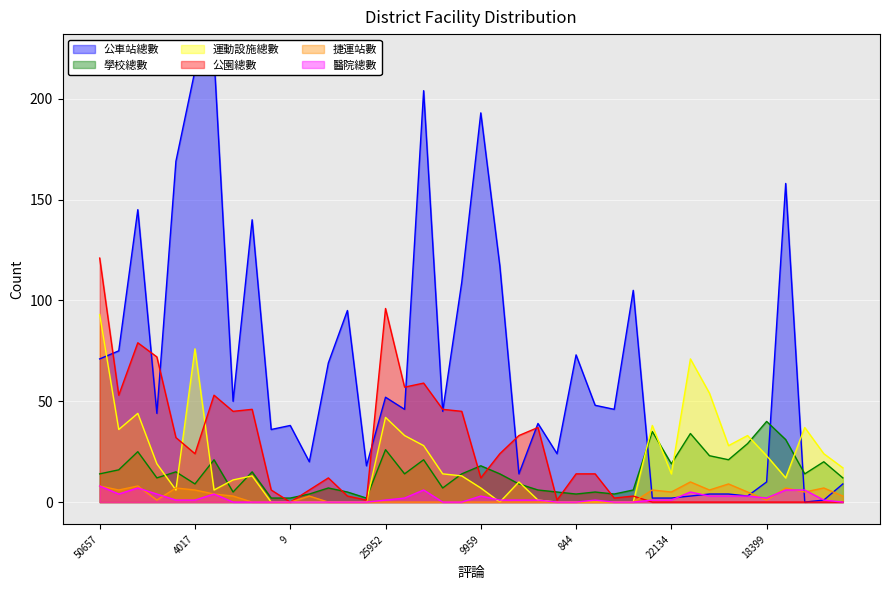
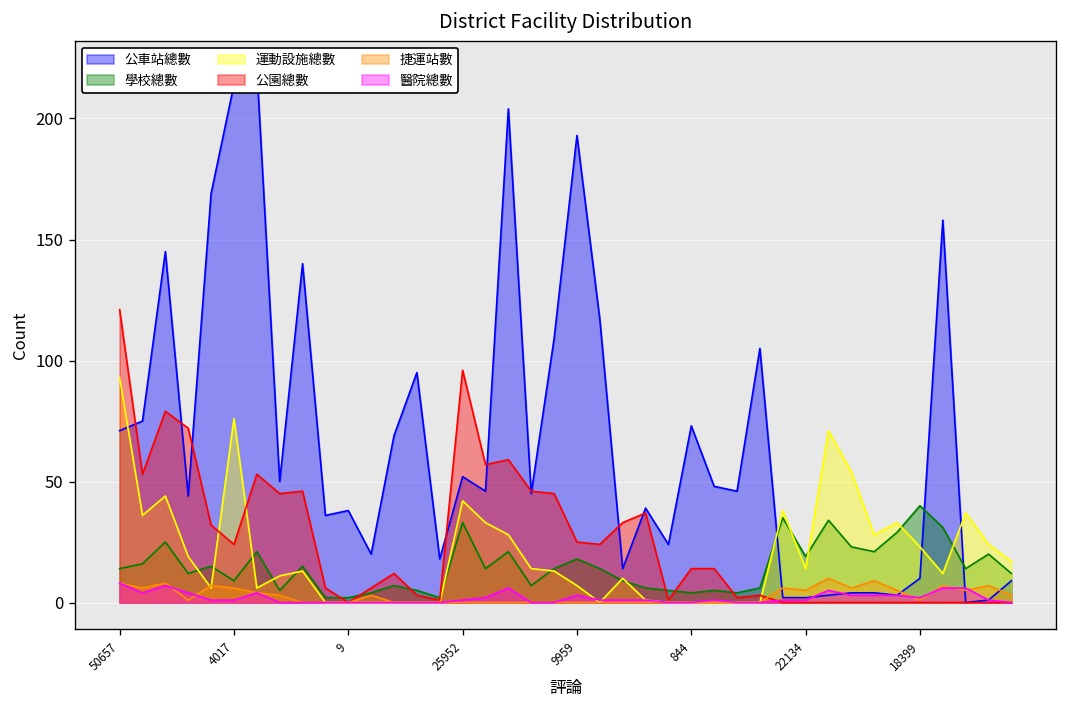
  {
    "公車站總數": {
      "50657": 71,
      "25952": 52,
      "9959": 193,
      "844": 73,
      "18399": 10
    },
    "學校總數": {
      "50657": 14,
      "4017": 9,
-     "25952": 26,
+     "25952": 33,
      "9959": 18,
      "844": 4,
      "22134": 19,
      "18399": 40
    },
    "運動設施總數": {
      "50657": 93,
      "4017": 76,
      "25952": 42,
      "9959": 7,
      "22134": 14,
      "18399": 23
    },
    "公園總數": {
      "50657": 121,
      "4017": 24,
      "25952": 96,
-     "9959": 12,
+     "9959": 25,
      "844": 14
    },
    "捷運站數": {
      "4017": 6,
      "9959": 0,
      "22134": 5
    },
    "醫院總數": {
      "4017": 1,
      "9959": 3
    }
  }
